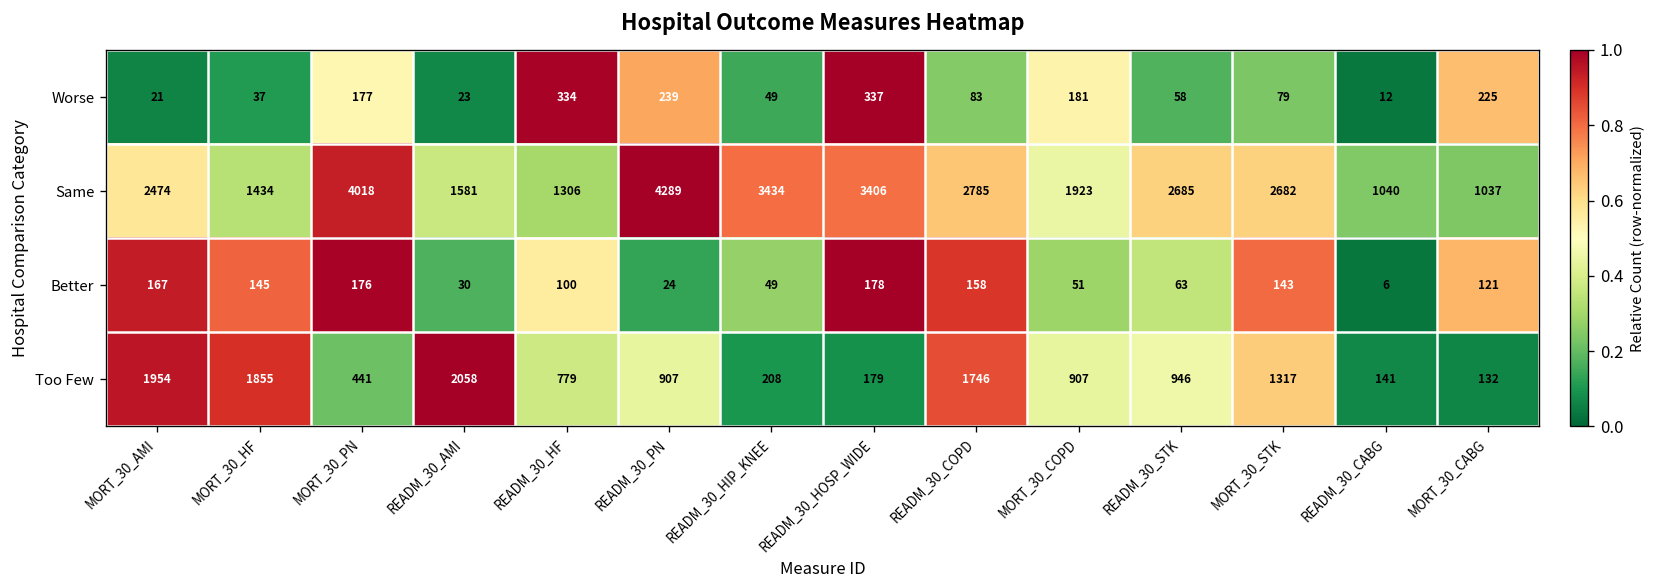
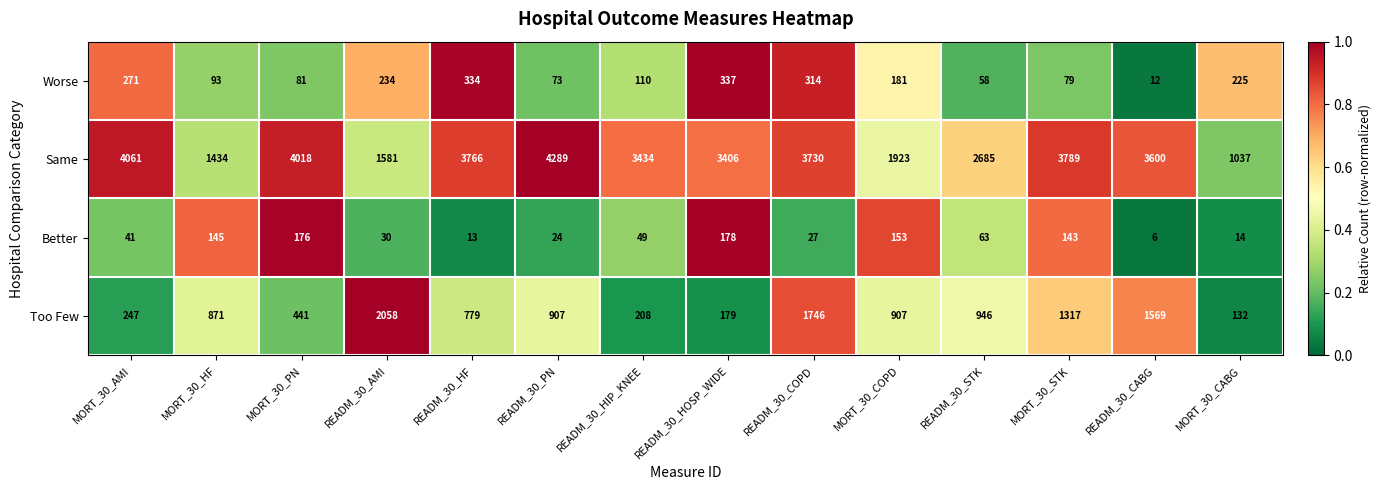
  {
    "Worse": {
-     "MORT_30_AMI": 21,
-     "MORT_30_HF": 37,
-     "MORT_30_PN": 177,
-     "READM_30_AMI": 23,
+     "MORT_30_AMI": 271,
+     "MORT_30_HF": 93,
+     "MORT_30_PN": 81,
+     "READM_30_AMI": 234,
      "READM_30_HF": 334,
-     "READM_30_PN": 239,
-     "READM_30_HIP_KNEE": 49,
+     "READM_30_PN": 73,
+     "READM_30_HIP_KNEE": 110,
      "READM_30_HOSP_WIDE": 337,
-     "READM_30_COPD": 83,
+     "READM_30_COPD": 314,
      "MORT_30_COPD": 181,
      "READM_30_STK": 58,
      "MORT_30_STK": 79,
      "READM_30_CABG": 12,
      "MORT_30_CABG": 225
    },
    "Same": {
-     "MORT_30_AMI": 2474,
+     "MORT_30_AMI": 4061,
      "MORT_30_HF": 1434,
      "MORT_30_PN": 4018,
      "READM_30_AMI": 1581,
-     "READM_30_HF": 1306,
+     "READM_30_HF": 3766,
      "READM_30_PN": 4289,
      "READM_30_HIP_KNEE": 3434,
      "READM_30_HOSP_WIDE": 3406,
-     "READM_30_COPD": 2785,
+     "READM_30_COPD": 3730,
      "MORT_30_COPD": 1923,
      "READM_30_STK": 2685,
-     "MORT_30_STK": 2682,
-     "READM_30_CABG": 1040,
+     "MORT_30_STK": 3789,
+     "READM_30_CABG": 3600,
      "MORT_30_CABG": 1037
    },
    "Better": {
-     "MORT_30_AMI": 167,
+     "MORT_30_AMI": 41,
      "MORT_30_HF": 145,
      "MORT_30_PN": 176,
      "READM_30_AMI": 30,
-     "READM_30_HF": 100,
+     "READM_30_HF": 13,
      "READM_30_PN": 24,
      "READM_30_HIP_KNEE": 49,
      "READM_30_HOSP_WIDE": 178,
-     "READM_30_COPD": 158,
-     "MORT_30_COPD": 51,
+     "READM_30_COPD": 27,
+     "MORT_30_COPD": 153,
      "READM_30_STK": 63,
      "MORT_30_STK": 143,
      "READM_30_CABG": 6,
-     "MORT_30_CABG": 121
+     "MORT_30_CABG": 14
    },
    "Too Few": {
-     "MORT_30_AMI": 1954,
-     "MORT_30_HF": 1855,
+     "MORT_30_AMI": 247,
+     "MORT_30_HF": 871,
      "MORT_30_PN": 441,
      "READM_30_AMI": 2058,
      "READM_30_HF": 779,
      "READM_30_PN": 907,
      "READM_30_HIP_KNEE": 208,
      "READM_30_HOSP_WIDE": 179,
      "READM_30_COPD": 1746,
      "MORT_30_COPD": 907,
      "READM_30_STK": 946,
      "MORT_30_STK": 1317,
-     "READM_30_CABG": 141,
+     "READM_30_CABG": 1569,
      "MORT_30_CABG": 132
    }
  }
